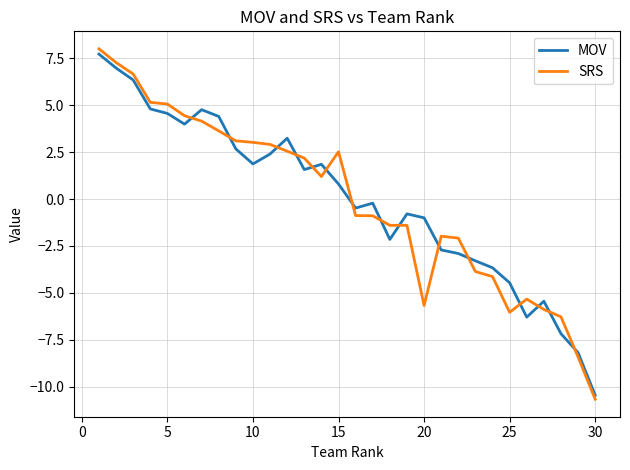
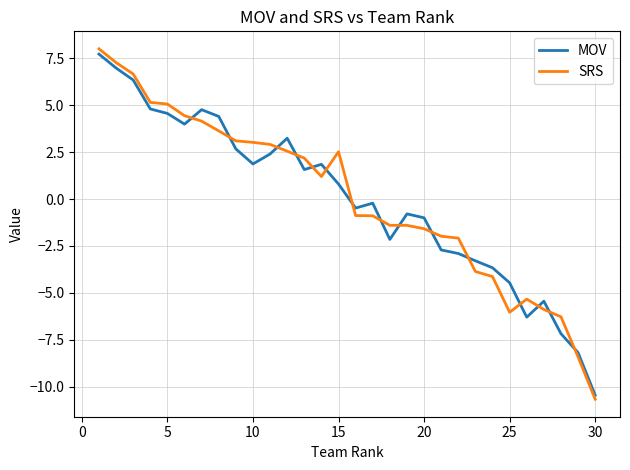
  {
    "MOV": {
      "5": 4.6,
      "10": 1.9,
      "15": 0.8,
      "20": -1.0,
      "25": -4.5,
      "30": -10.5
    },
    "SRS": {
      "5": 5.1,
      "10": 3.0,
      "15": 2.5,
-     "20": -5.7,
+     "20": -1.6,
      "25": -6.0,
      "30": -10.7
    }
  }
